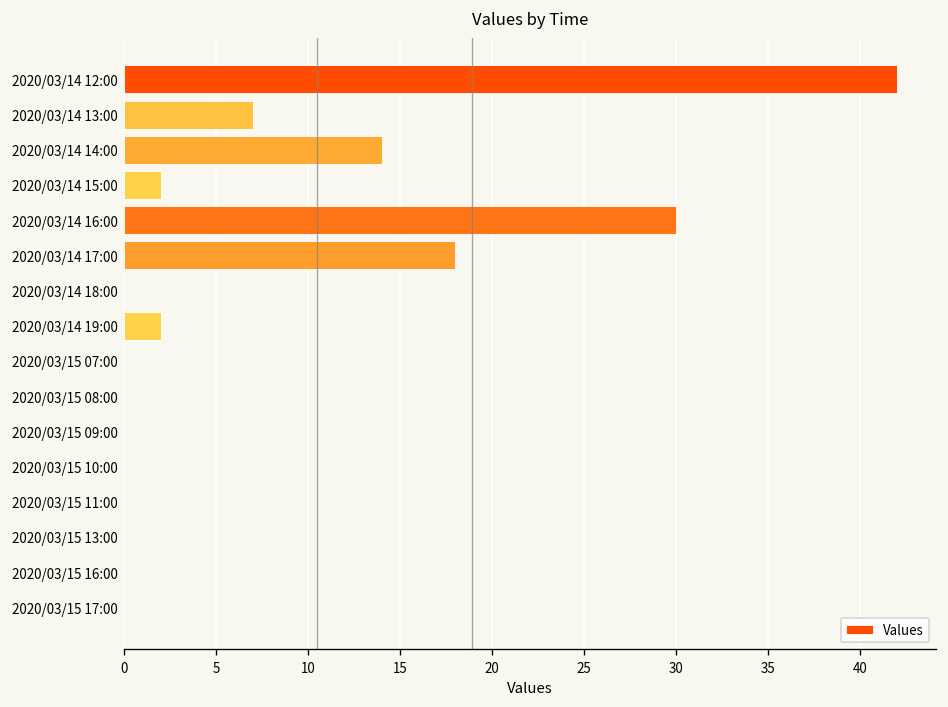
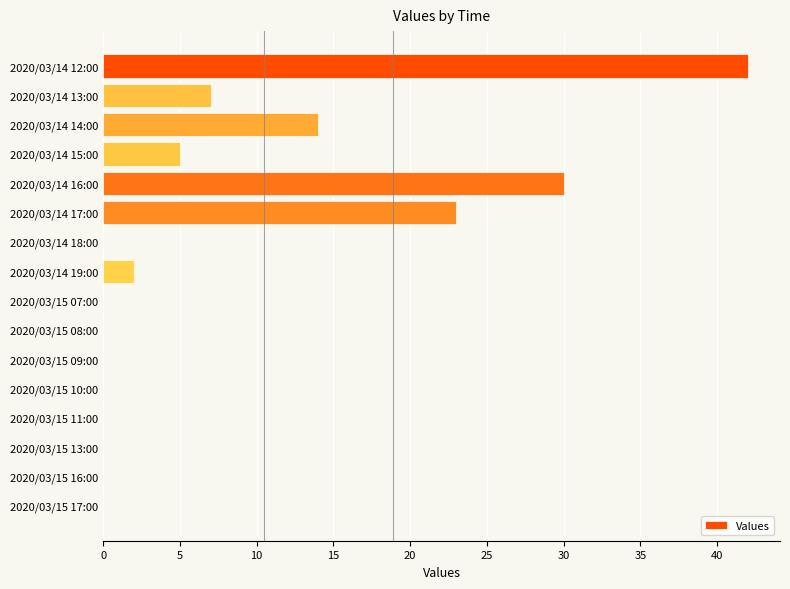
  {
    "2020/03/14 12:00": 42,
    "2020/03/14 13:00": 7,
    "2020/03/14 14:00": 14,
-   "2020/03/14 15:00": 2,
+   "2020/03/14 15:00": 5,
    "2020/03/14 16:00": 30,
-   "2020/03/14 17:00": 18,
+   "2020/03/14 17:00": 23,
    "2020/03/14 18:00": 0,
    "2020/03/14 19:00": 2,
    "2020/03/15 07:00": 0,
    "2020/03/15 08:00": 0,
    "2020/03/15 09:00": 0,
    "2020/03/15 10:00": 0,
    "2020/03/15 11:00": 0,
    "2020/03/15 13:00": 0,
    "2020/03/15 16:00": 0,
    "2020/03/15 17:00": 0
  }
